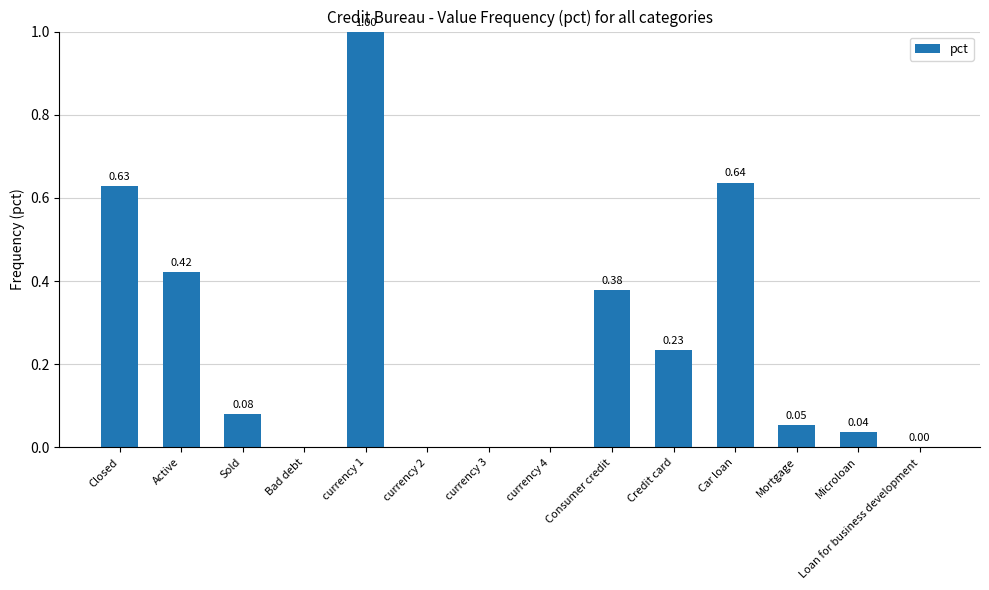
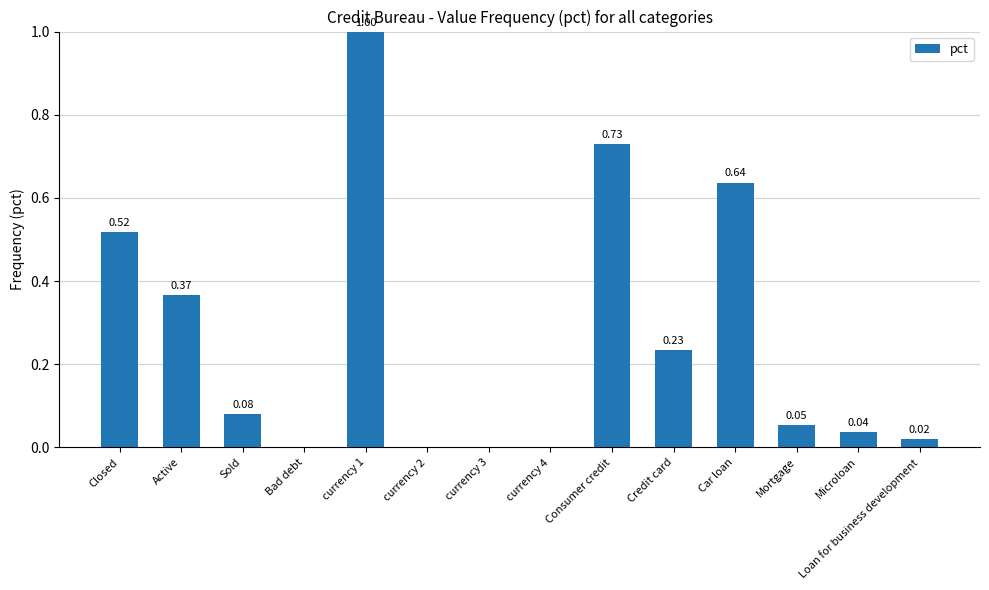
  {
-   "Closed": 0.63,
-   "Active": 0.42,
+   "Closed": 0.52,
+   "Active": 0.37,
    "Sold": 0.08,
    "currency 1": 1.00,
-   "Consumer credit": 0.38,
+   "Consumer credit": 0.73,
    "Credit card": 0.23,
    "Car loan": 0.64,
    "Mortgage": 0.05,
    "Microloan": 0.04,
-   "Loan for business development": 0.00
+   "Loan for business development": 0.02
  }
